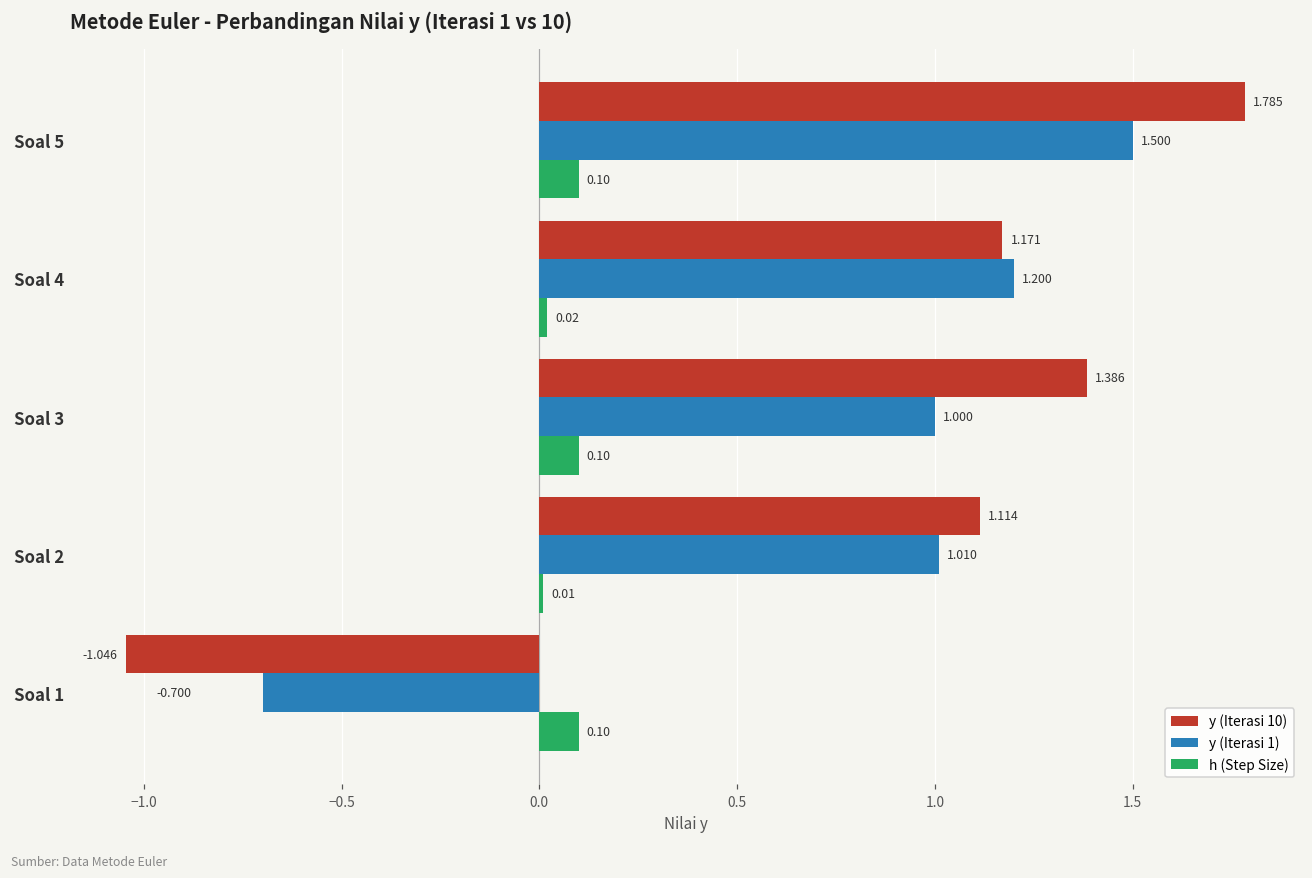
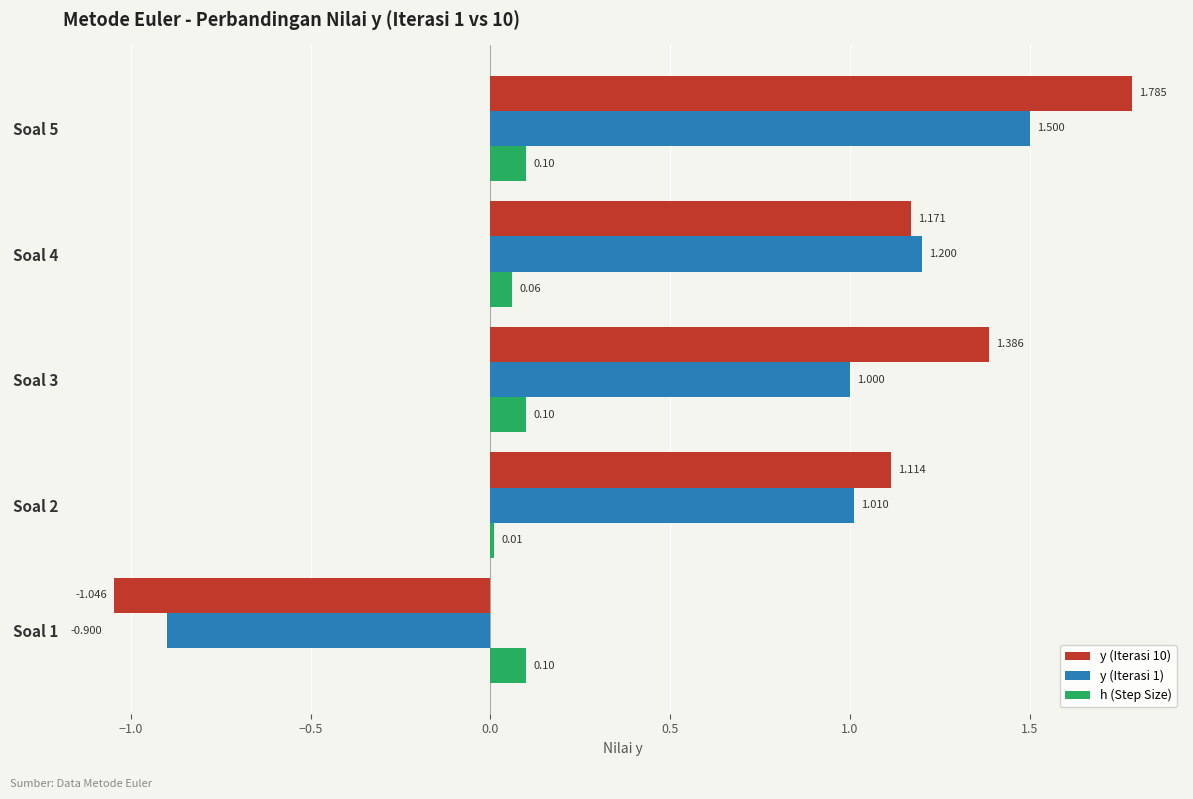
  {
    "y (Iterasi 10)": {
      "Soal 5": 1.785,
      "Soal 4": 1.171,
      "Soal 3": 1.386,
      "Soal 2": 1.114,
      "Soal 1": -1.046
    },
    "y (Iterasi 1)": {
      "Soal 5": 1.500,
      "Soal 4": 1.200,
      "Soal 3": 1.000,
      "Soal 2": 1.010,
-     "Soal 1": -0.700
+     "Soal 1": -0.900
    },
    "h (Step Size)": {
      "Soal 5": 0.10,
-     "Soal 4": 0.02,
+     "Soal 4": 0.06,
      "Soal 3": 0.10,
      "Soal 2": 0.01,
      "Soal 1": 0.10
    }
  }
